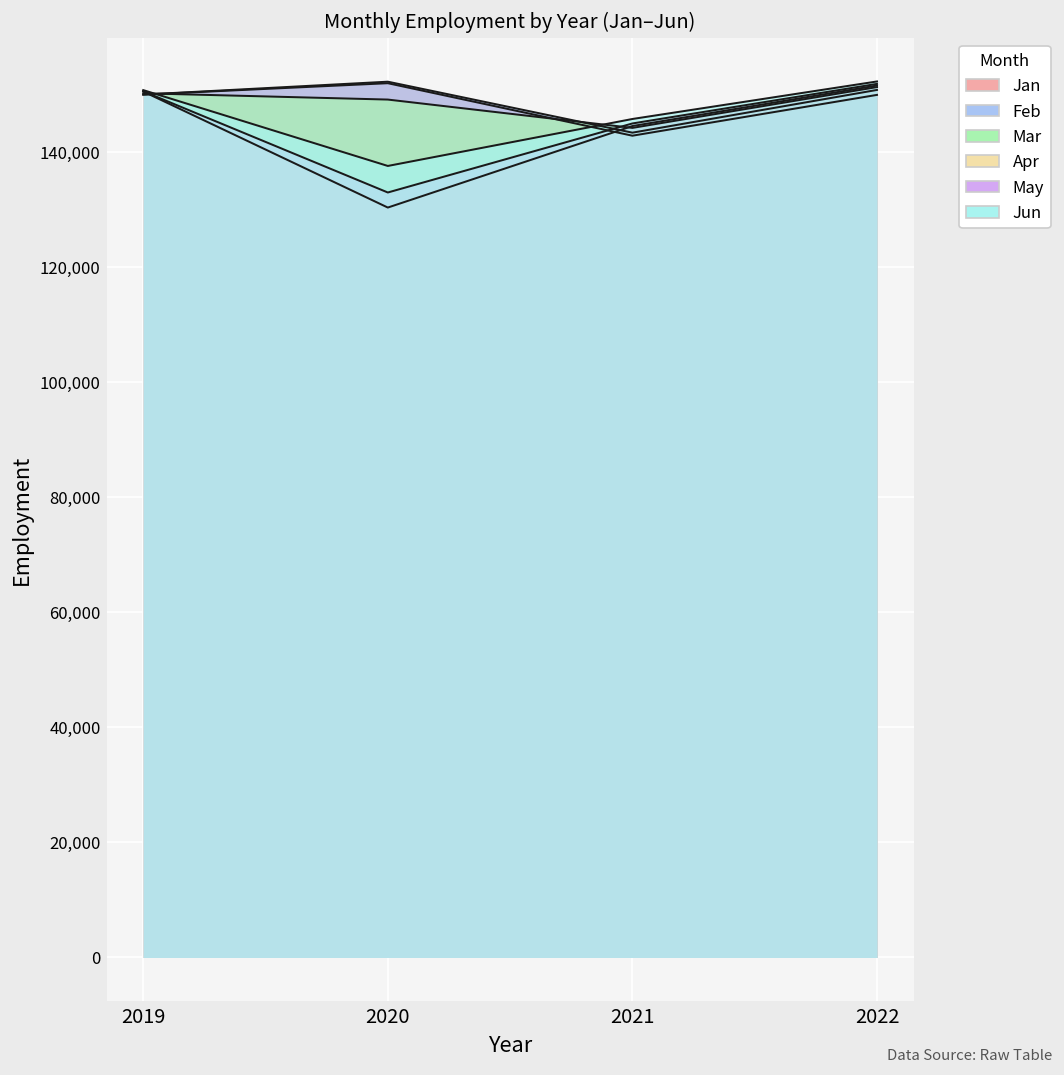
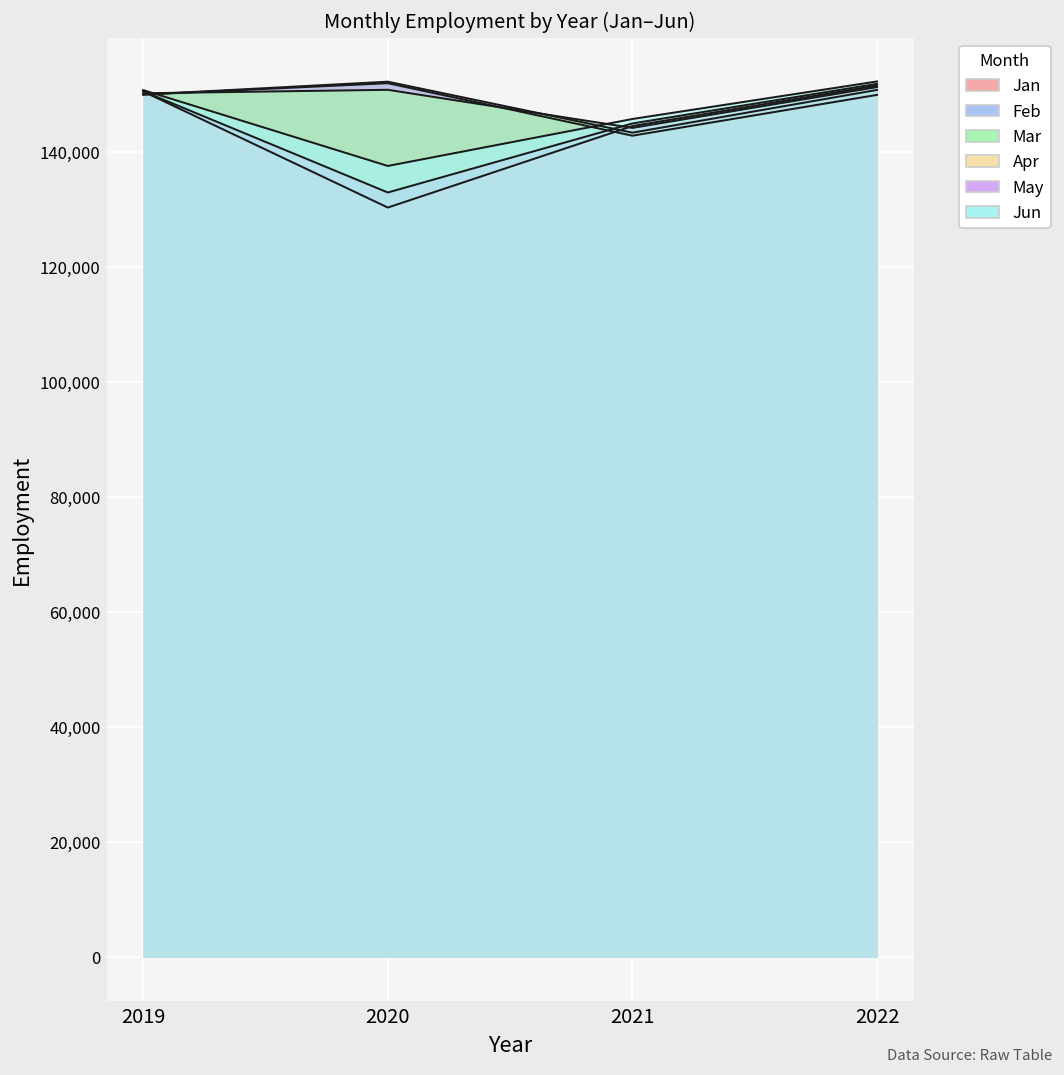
  {
    "Mar": {
-     "2020": "149,000"
+     "2020": "151,000"
    }
  }
